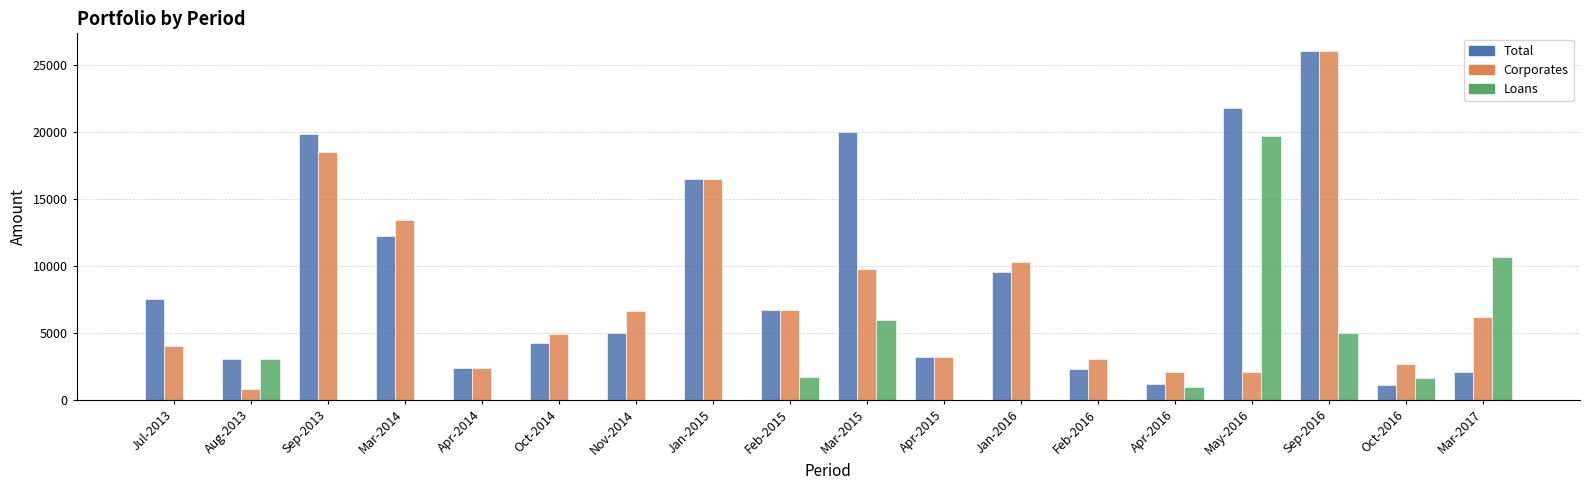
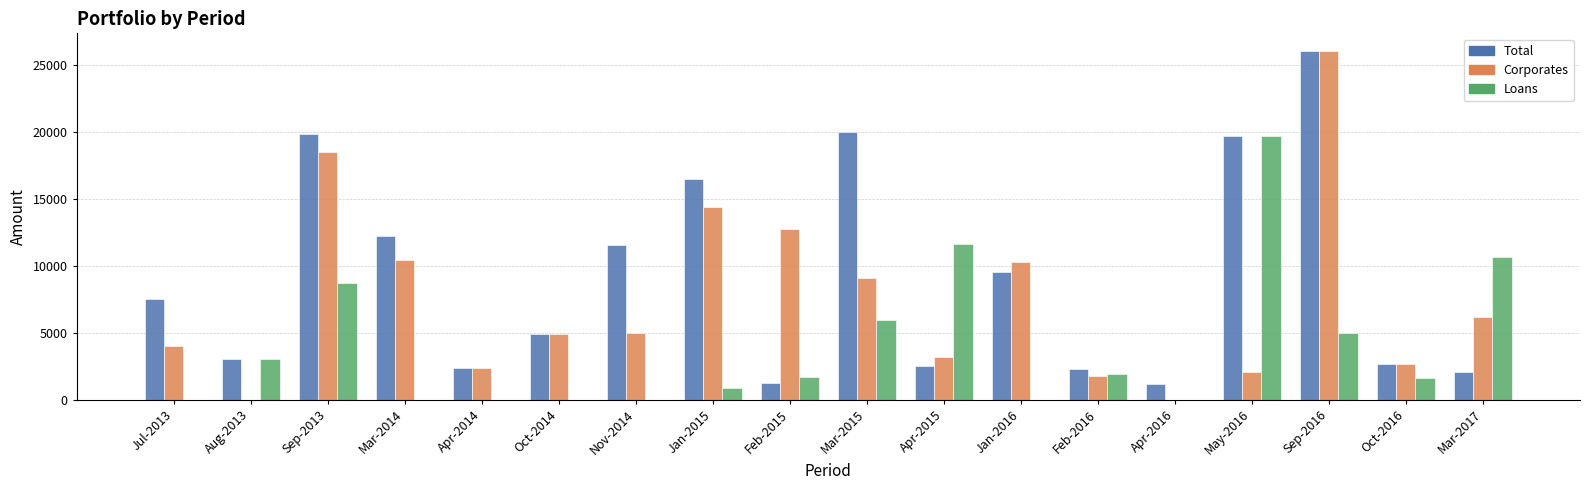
  {
    "Total": {
      "Jul-2013": 7500,
      "Aug-2013": 3000,
      "Sep-2013": 19800,
      "Mar-2014": 12200,
      "Apr-2014": 2300,
-     "Oct-2014": 4200,
-     "Nov-2014": 5000,
+     "Oct-2014": 4900,
+     "Nov-2014": 11600,
      "Jan-2015": 16500,
-     "Feb-2015": 6700,
+     "Feb-2015": 1300,
      "Mar-2015": 19900,
-     "Apr-2015": 3200,
+     "Apr-2015": 2500,
      "Jan-2016": 9500,
      "Feb-2016": 2300,
      "Apr-2016": 1200,
-     "May-2016": 21800,
+     "May-2016": 19700,
      "Sep-2016": 26000,
-     "Oct-2016": 1100,
+     "Oct-2016": 2700,
      "Mar-2017": 2100
    },
    "Corporates": {
      "Jul-2013": 4000,
-     "Aug-2013": 800,
+     "Aug-2013": 0,
      "Sep-2013": 18500,
-     "Mar-2014": 13400,
+     "Mar-2014": 10400,
      "Apr-2014": 2300,
      "Oct-2014": 4900,
-     "Nov-2014": 6600,
-     "Jan-2015": 16500,
-     "Feb-2015": 6700,
-     "Mar-2015": 9800,
+     "Nov-2014": 5000,
+     "Jan-2015": 14400,
+     "Feb-2015": 12700,
+     "Mar-2015": 9100,
      "Apr-2015": 3200,
      "Jan-2016": 10200,
-     "Feb-2016": 3000,
-     "Apr-2016": 2000,
+     "Feb-2016": 1800,
+     "Apr-2016": 0,
      "May-2016": 2100,
      "Sep-2016": 26000,
      "Oct-2016": 2700,
      "Mar-2017": 6200
    },
    "Loans": {
      "Jul-2013": 0,
      "Aug-2013": 3000,
-     "Sep-2013": 0,
+     "Sep-2013": 8700,
      "Mar-2014": 0,
      "Apr-2014": 0,
      "Oct-2014": 0,
      "Nov-2014": 0,
-     "Jan-2015": 0,
+     "Jan-2015": 900,
      "Feb-2015": 1700,
      "Mar-2015": 5900,
-     "Apr-2015": 0,
+     "Apr-2015": 11600,
      "Jan-2016": 0,
-     "Feb-2016": 0,
-     "Apr-2016": 1000,
+     "Feb-2016": 1900,
+     "Apr-2016": 0,
      "May-2016": 19700,
      "Sep-2016": 5000,
      "Oct-2016": 1600,
      "Mar-2017": 10700
    }
  }
